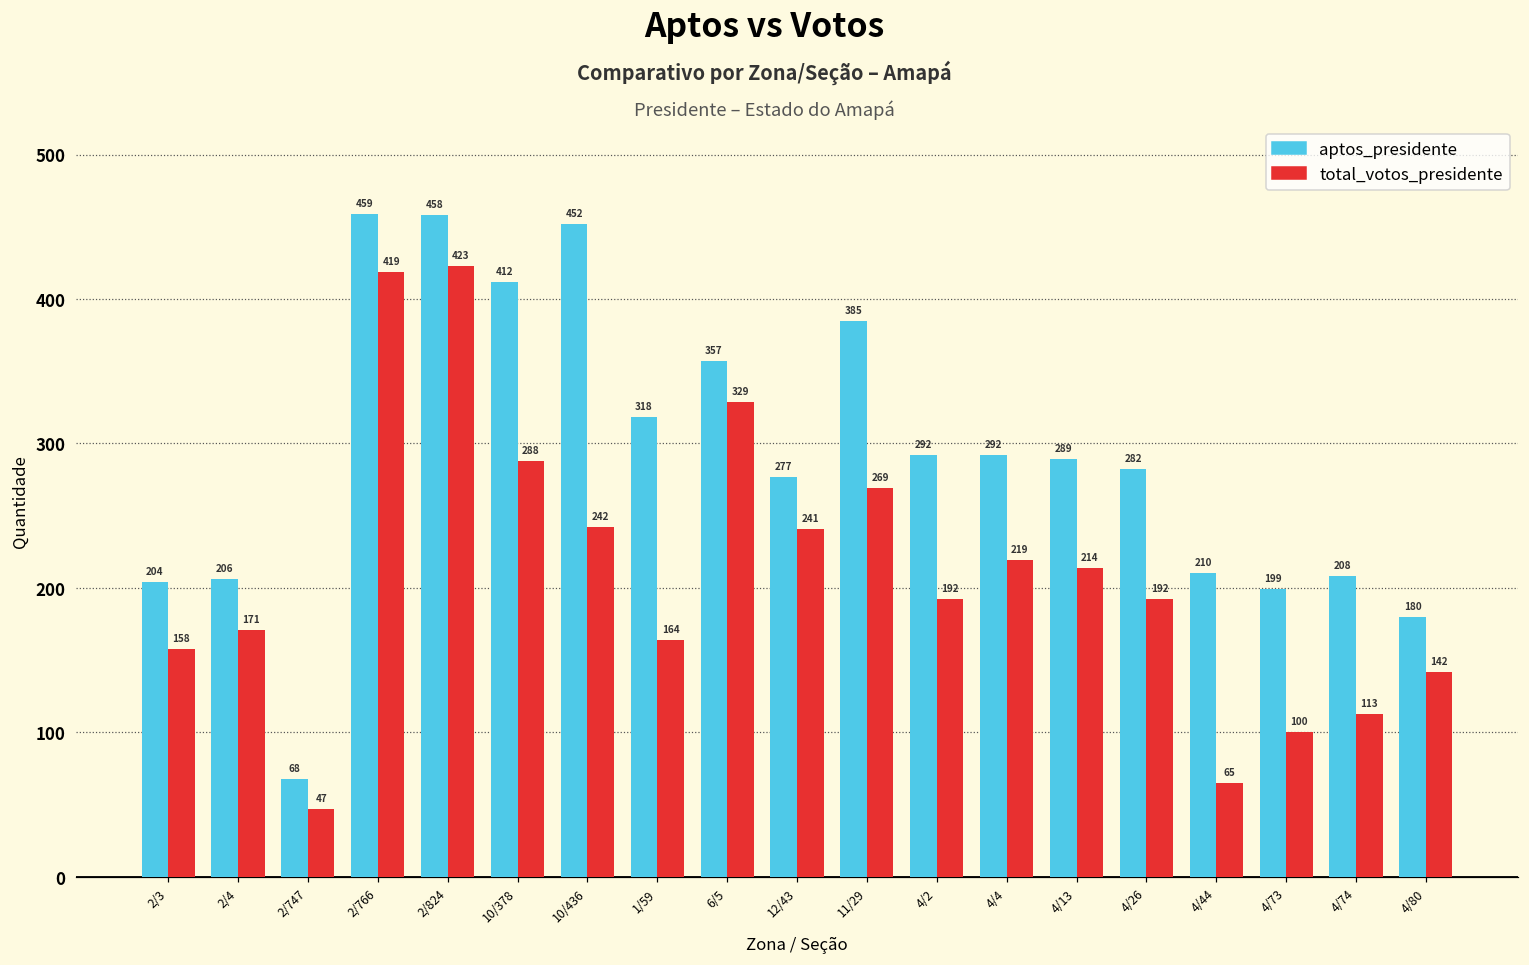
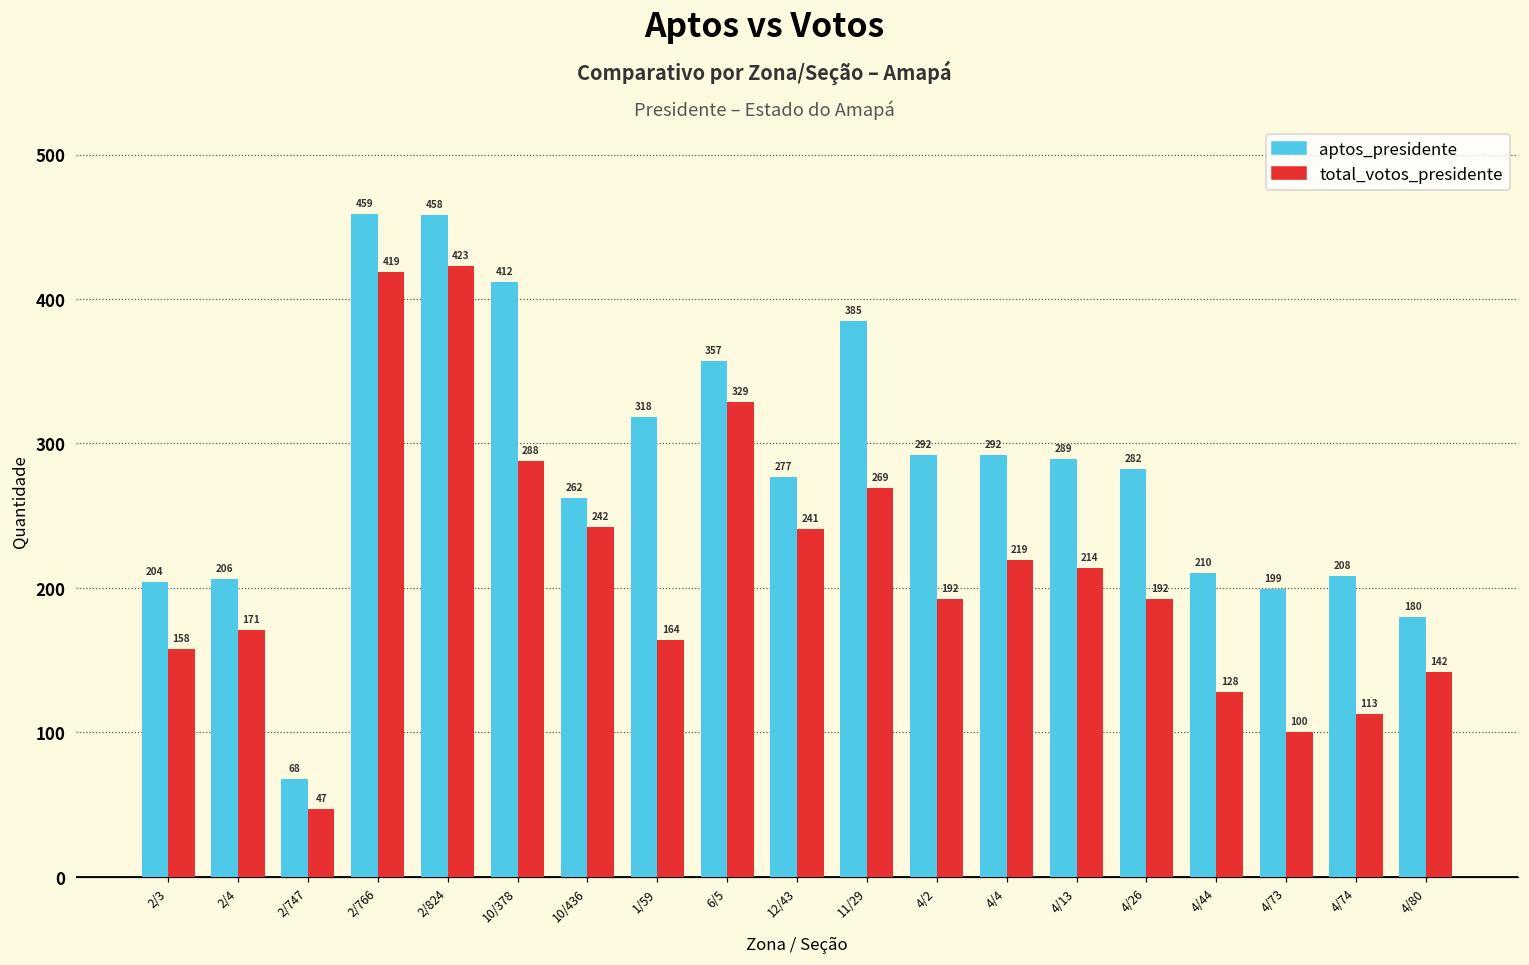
  {
    "aptos_presidente": {
      "2/3": 204,
      "2/4": 206,
      "2/747": 68,
      "2/766": 459,
      "2/824": 458,
      "10/378": 412,
-     "10/436": 452,
+     "10/436": 262,
      "1/59": 318,
      "6/5": 357,
      "12/43": 277,
      "11/29": 385,
      "4/2": 292,
      "4/4": 292,
      "4/13": 289,
      "4/26": 282,
      "4/44": 210,
      "4/73": 199,
      "4/74": 208,
      "4/80": 180
    },
    "total_votos_presidente": {
      "2/3": 158,
      "2/4": 171,
      "2/747": 47,
      "2/766": 419,
      "2/824": 423,
      "10/378": 288,
      "10/436": 242,
      "1/59": 164,
      "6/5": 329,
      "12/43": 241,
      "11/29": 269,
      "4/2": 192,
      "4/4": 219,
      "4/13": 214,
      "4/26": 192,
-     "4/44": 65,
+     "4/44": 128,
      "4/73": 100,
      "4/74": 113,
      "4/80": 142
    }
  }
